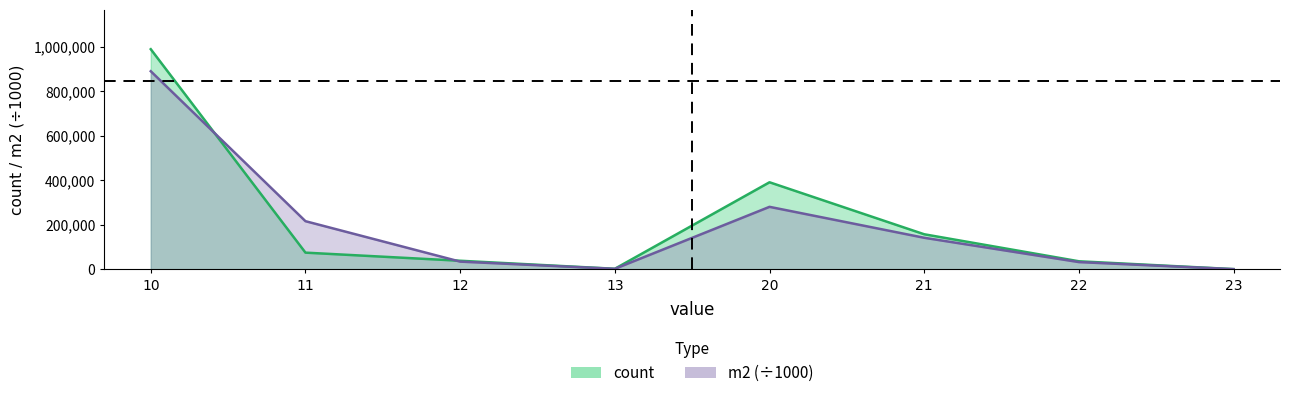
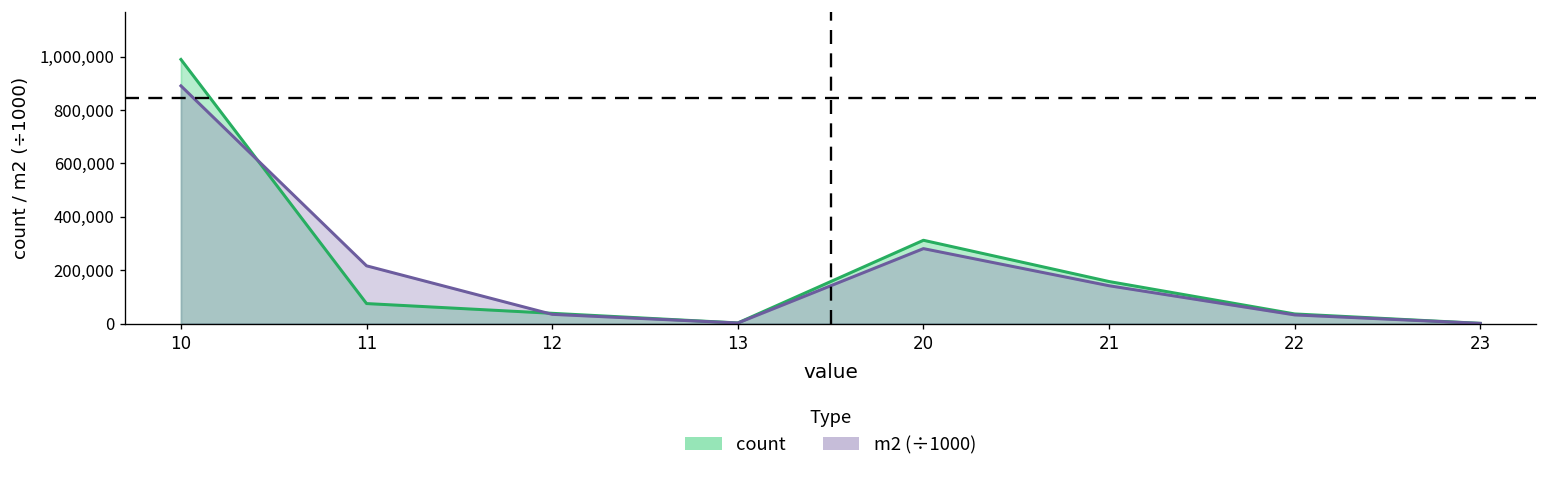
  {
    "count": {
      "10": "990,000",
      "11": "80,000",
-     "20": "390,000",
+     "20": "310,000",
      "21": "160,000"
    },
    "m2 (÷1000)": {
      "10": "890,000",
      "11": "220,000",
      "20": "280,000",
      "21": "140,000"
    }
  }
